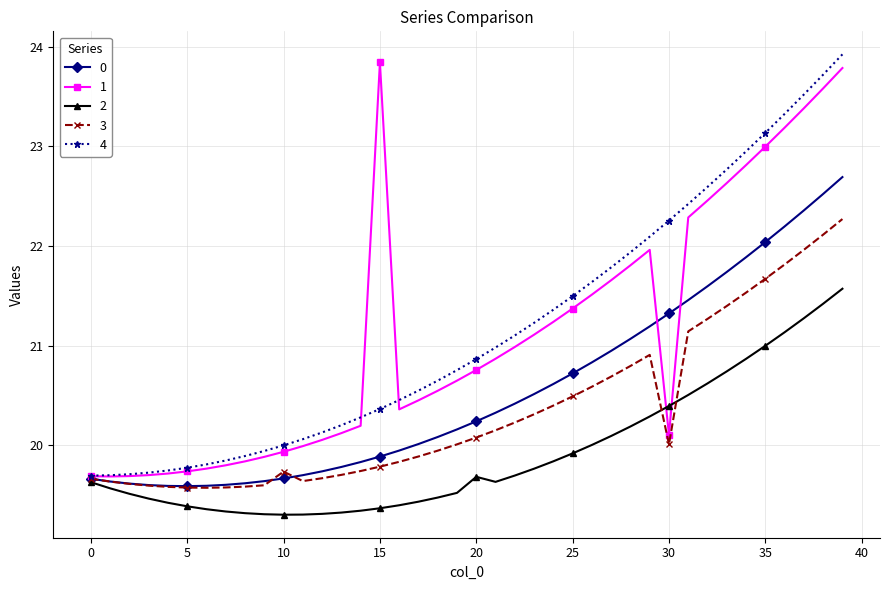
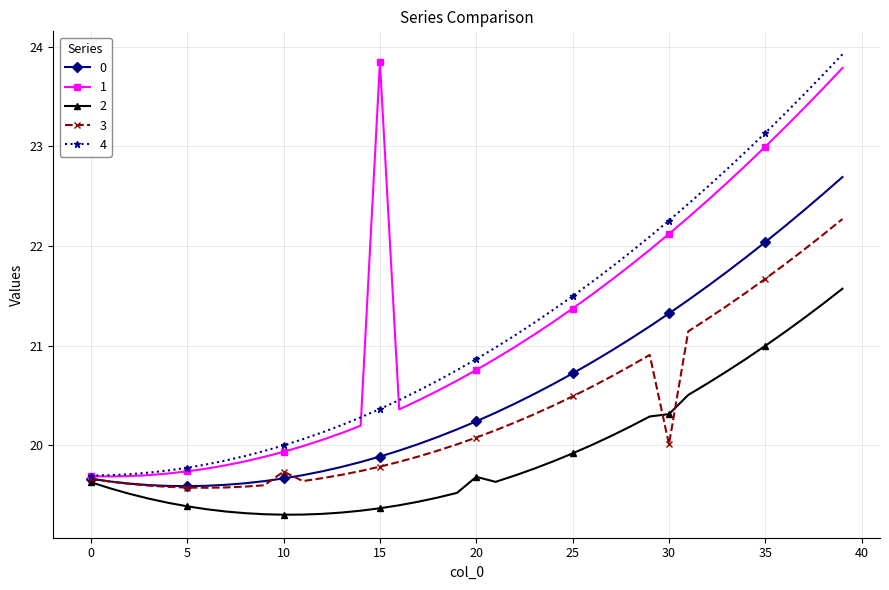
  {
    "1": {
      "5": 19.7,
      "10": 19.9,
      "15": 23.8,
      "20": 20.8,
      "25": 21.4,
-     "30": 20.1,
+     "30": 22.1,
      "35": 23.0
    },
    "2": {
      "0": 19.6,
      "5": 19.4,
      "10": 19.3,
      "15": 19.4,
      "20": 19.7,
      "25": 19.9,
-     "30": 20.4,
+     "30": 20.3,
      "35": 21.0
    },
    "3": {
      "10": 19.7,
      "15": 19.8,
      "20": 20.1,
      "25": 20.5,
      "30": 20.0,
      "35": 21.7
    }
  }
